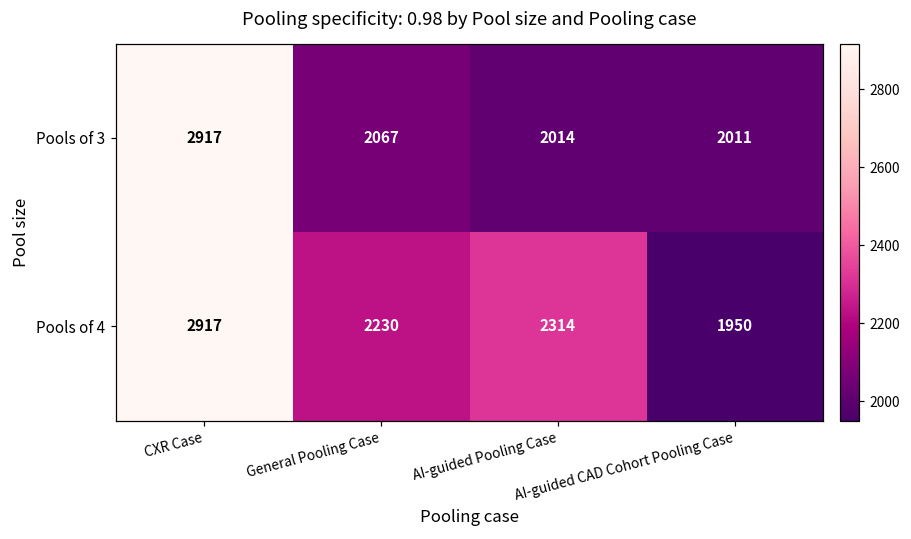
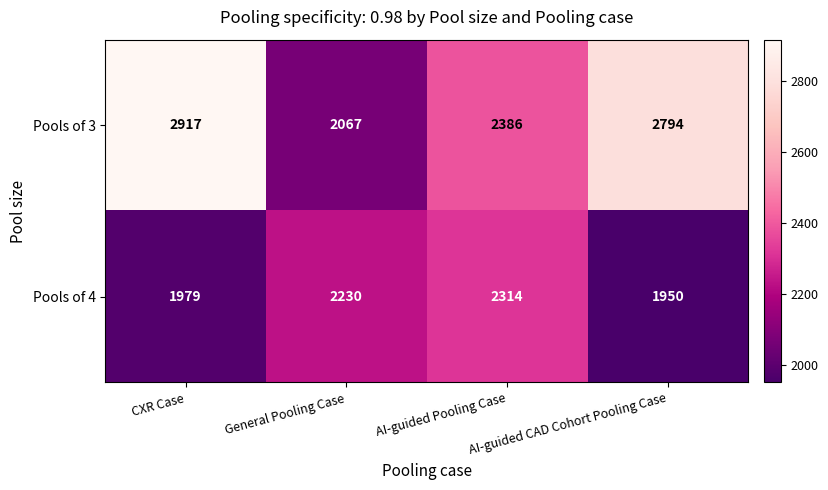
  {
    "Pools of 3": {
      "CXR Case": 2917,
      "General Pooling Case": 2067,
-     "AI-guided Pooling Case": 2014,
-     "AI-guided CAD Cohort Pooling Case": 2011
+     "AI-guided Pooling Case": 2386,
+     "AI-guided CAD Cohort Pooling Case": 2794
    },
    "Pools of 4": {
-     "CXR Case": 2917,
+     "CXR Case": 1979,
      "General Pooling Case": 2230,
      "AI-guided Pooling Case": 2314,
      "AI-guided CAD Cohort Pooling Case": 1950
    }
  }
